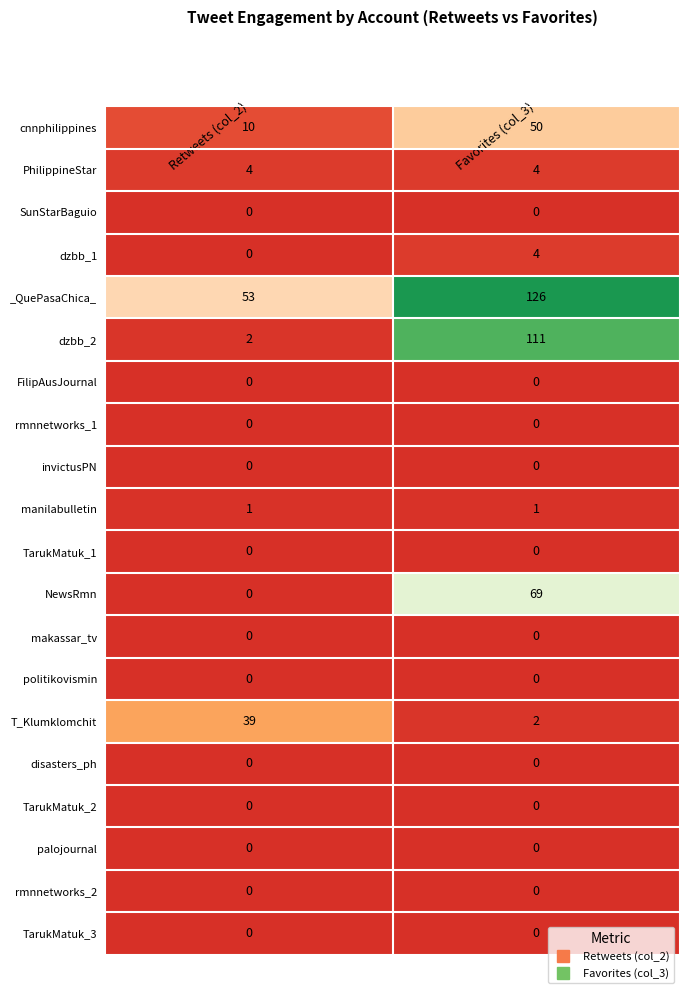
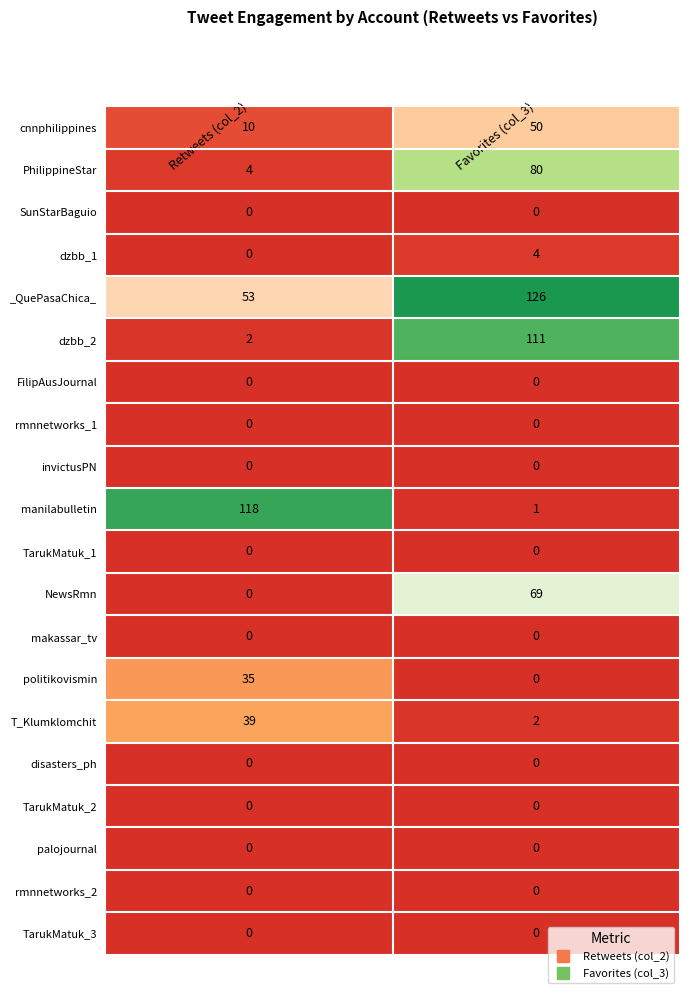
  {
    "cnnphilippines": {
      "Retweets (col_2)": 10,
      "Favorites (col_3)": 50
    },
    "PhilippineStar": {
      "Retweets (col_2)": 4,
-     "Favorites (col_3)": 4
+     "Favorites (col_3)": 80
    },
    "SunStarBaguio": {
      "Retweets (col_2)": 0,
      "Favorites (col_3)": 0
    },
    "dzbb_1": {
      "Retweets (col_2)": 0,
      "Favorites (col_3)": 4
    },
    "_QuePasaChica_": {
      "Retweets (col_2)": 53,
      "Favorites (col_3)": 126
    },
    "dzbb_2": {
      "Retweets (col_2)": 2,
      "Favorites (col_3)": 111
    },
    "FilipAusJournal": {
      "Retweets (col_2)": 0,
      "Favorites (col_3)": 0
    },
    "rmnnetworks_1": {
      "Retweets (col_2)": 0,
      "Favorites (col_3)": 0
    },
    "invictusPN": {
      "Retweets (col_2)": 0,
      "Favorites (col_3)": 0
    },
    "manilabulletin": {
-     "Retweets (col_2)": 1,
+     "Retweets (col_2)": 118,
      "Favorites (col_3)": 1
    },
    "TarukMatuk_1": {
      "Retweets (col_2)": 0,
      "Favorites (col_3)": 0
    },
    "NewsRmn": {
      "Retweets (col_2)": 0,
      "Favorites (col_3)": 69
    },
    "makassar_tv": {
      "Retweets (col_2)": 0,
      "Favorites (col_3)": 0
    },
    "politikovismin": {
-     "Retweets (col_2)": 0,
+     "Retweets (col_2)": 35,
      "Favorites (col_3)": 0
    },
    "T_Klumklomchit": {
      "Retweets (col_2)": 39,
      "Favorites (col_3)": 2
    },
    "disasters_ph": {
      "Retweets (col_2)": 0,
      "Favorites (col_3)": 0
    },
    "TarukMatuk_2": {
      "Retweets (col_2)": 0,
      "Favorites (col_3)": 0
    },
    "palojournal": {
      "Retweets (col_2)": 0,
      "Favorites (col_3)": 0
    },
    "rmnnetworks_2": {
      "Retweets (col_2)": 0,
      "Favorites (col_3)": 0
    },
    "TarukMatuk_3": {
      "Retweets (col_2)": 0,
      "Favorites (col_3)": 0
    }
  }
